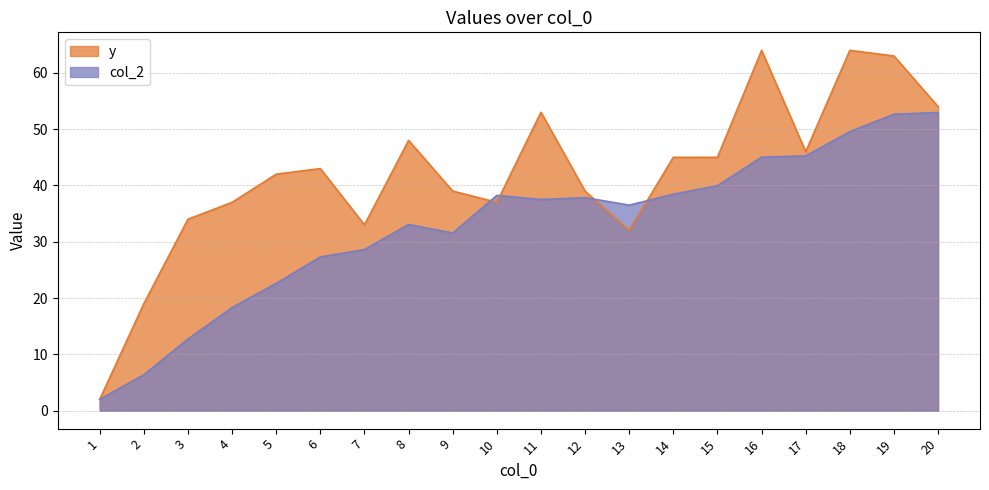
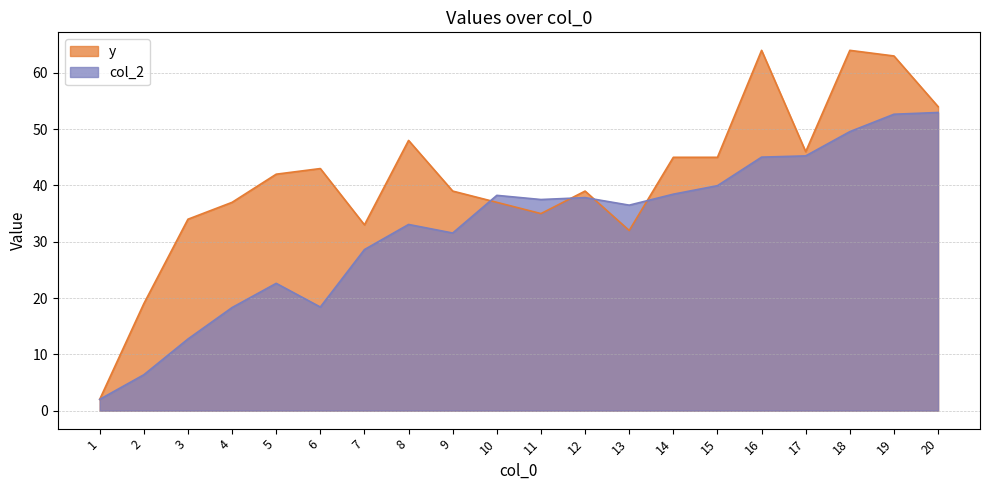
  {
    "y": {
      "2": 19,
      "3": 34,
      "4": 37,
      "5": 42,
      "6": 43,
      "7": 33,
      "8": 48,
      "9": 39,
      "10": 37,
-     "11": 53,
+     "11": 35,
      "12": 39,
      "13": 32,
      "14": 45,
      "15": 45,
      "16": 64,
      "17": 46,
      "18": 64,
      "19": 63,
      "20": 54
    },
    "col_2": {
      "2": 6,
      "3": 13,
      "4": 18,
      "5": 23,
-     "6": 27,
+     "6": 18,
      "7": 29,
      "8": 33,
      "9": 32,
      "10": 38,
      "11": 38,
      "12": 38,
      "13": 37,
      "14": 38,
      "15": 40,
      "16": 45,
      "17": 45,
      "18": 50,
      "19": 53,
      "20": 53
    }
  }
